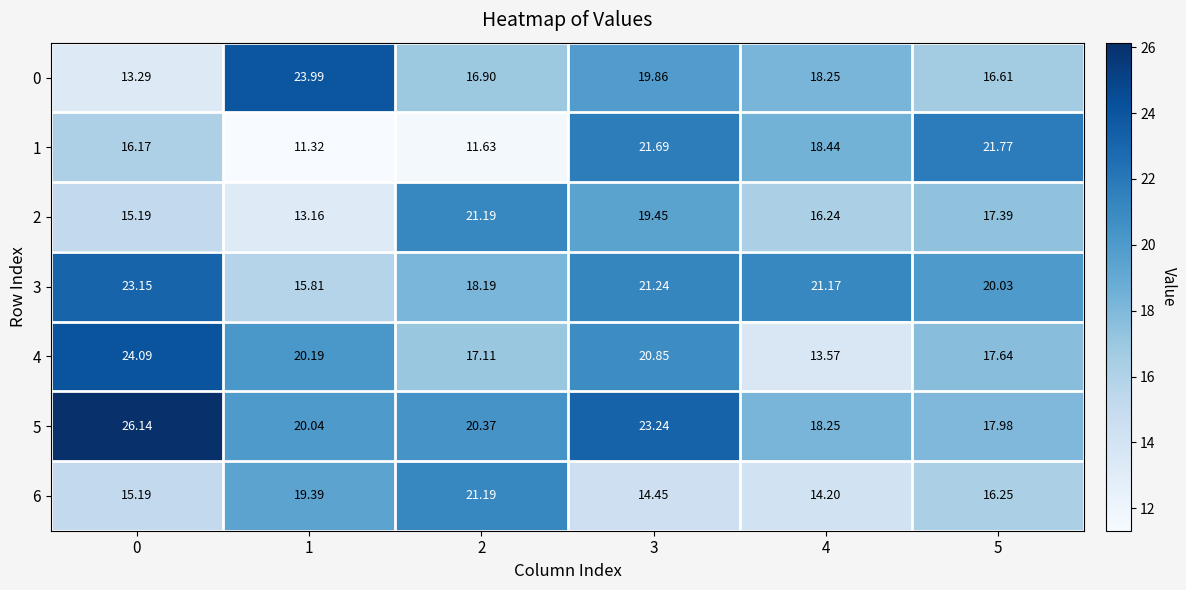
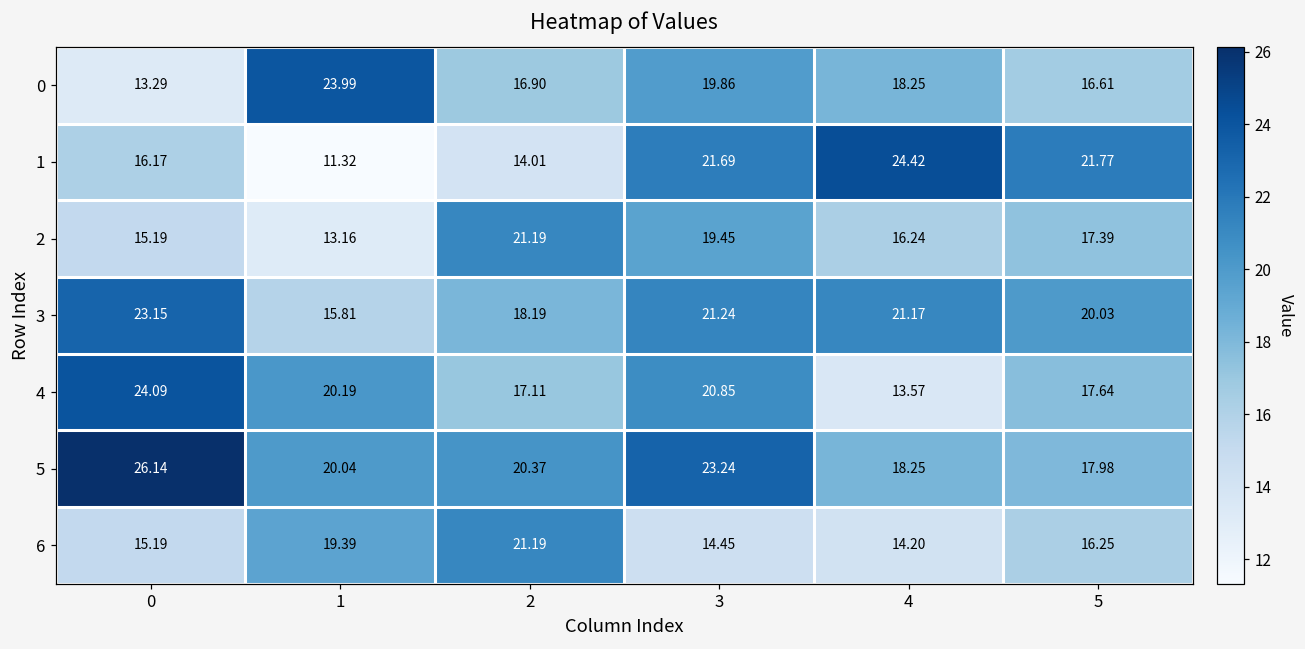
  {
    "0": {
      "0": 13.29,
      "1": 23.99,
      "2": 16.90,
      "3": 19.86,
      "4": 18.25,
      "5": 16.61
    },
    "1": {
      "0": 16.17,
      "1": 11.32,
-     "2": 11.63,
+     "2": 14.01,
      "3": 21.69,
-     "4": 18.44,
+     "4": 24.42,
      "5": 21.77
    },
    "2": {
      "0": 15.19,
      "1": 13.16,
      "2": 21.19,
      "3": 19.45,
      "4": 16.24,
      "5": 17.39
    },
    "3": {
      "0": 23.15,
      "1": 15.81,
      "2": 18.19,
      "3": 21.24,
      "4": 21.17,
      "5": 20.03
    },
    "4": {
      "0": 24.09,
      "1": 20.19,
      "2": 17.11,
      "3": 20.85,
      "4": 13.57,
      "5": 17.64
    },
    "5": {
      "0": 26.14,
      "1": 20.04,
      "2": 20.37,
      "3": 23.24,
      "4": 18.25,
      "5": 17.98
    },
    "6": {
      "0": 15.19,
      "1": 19.39,
      "2": 21.19,
      "3": 14.45,
      "4": 14.20,
      "5": 16.25
    }
  }
